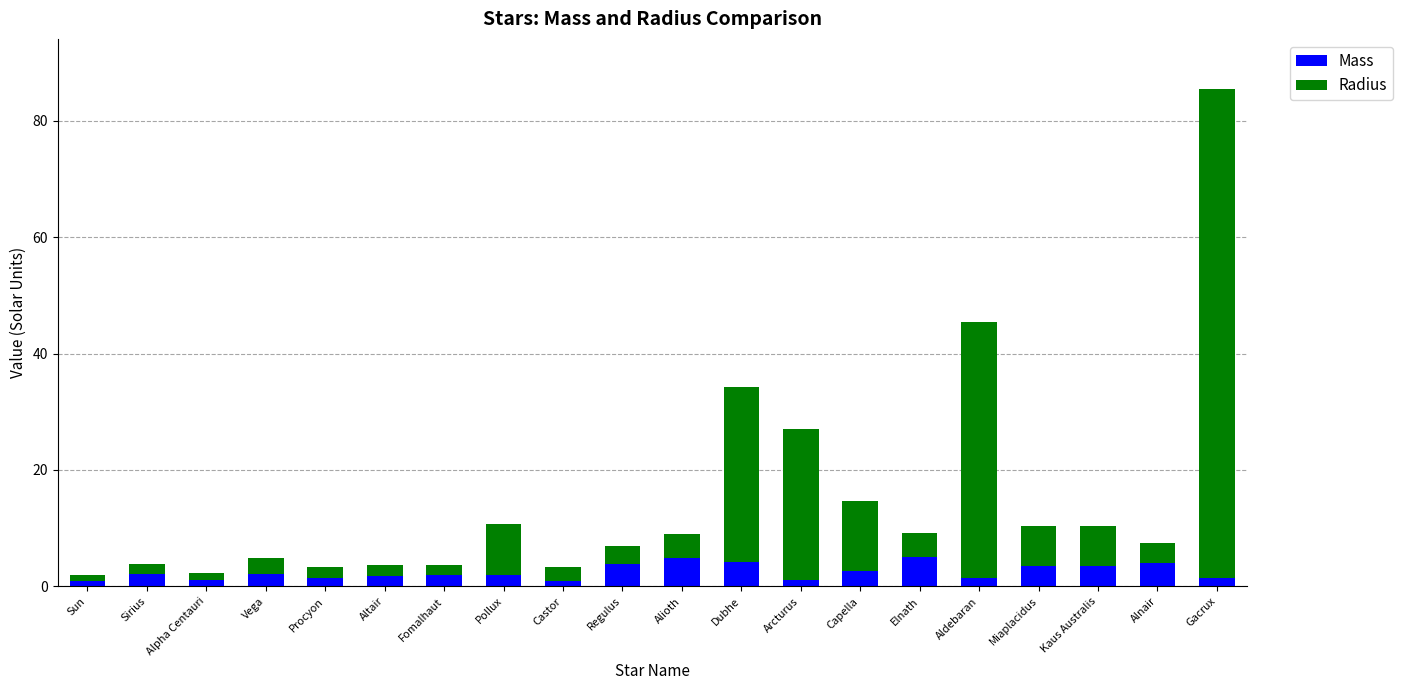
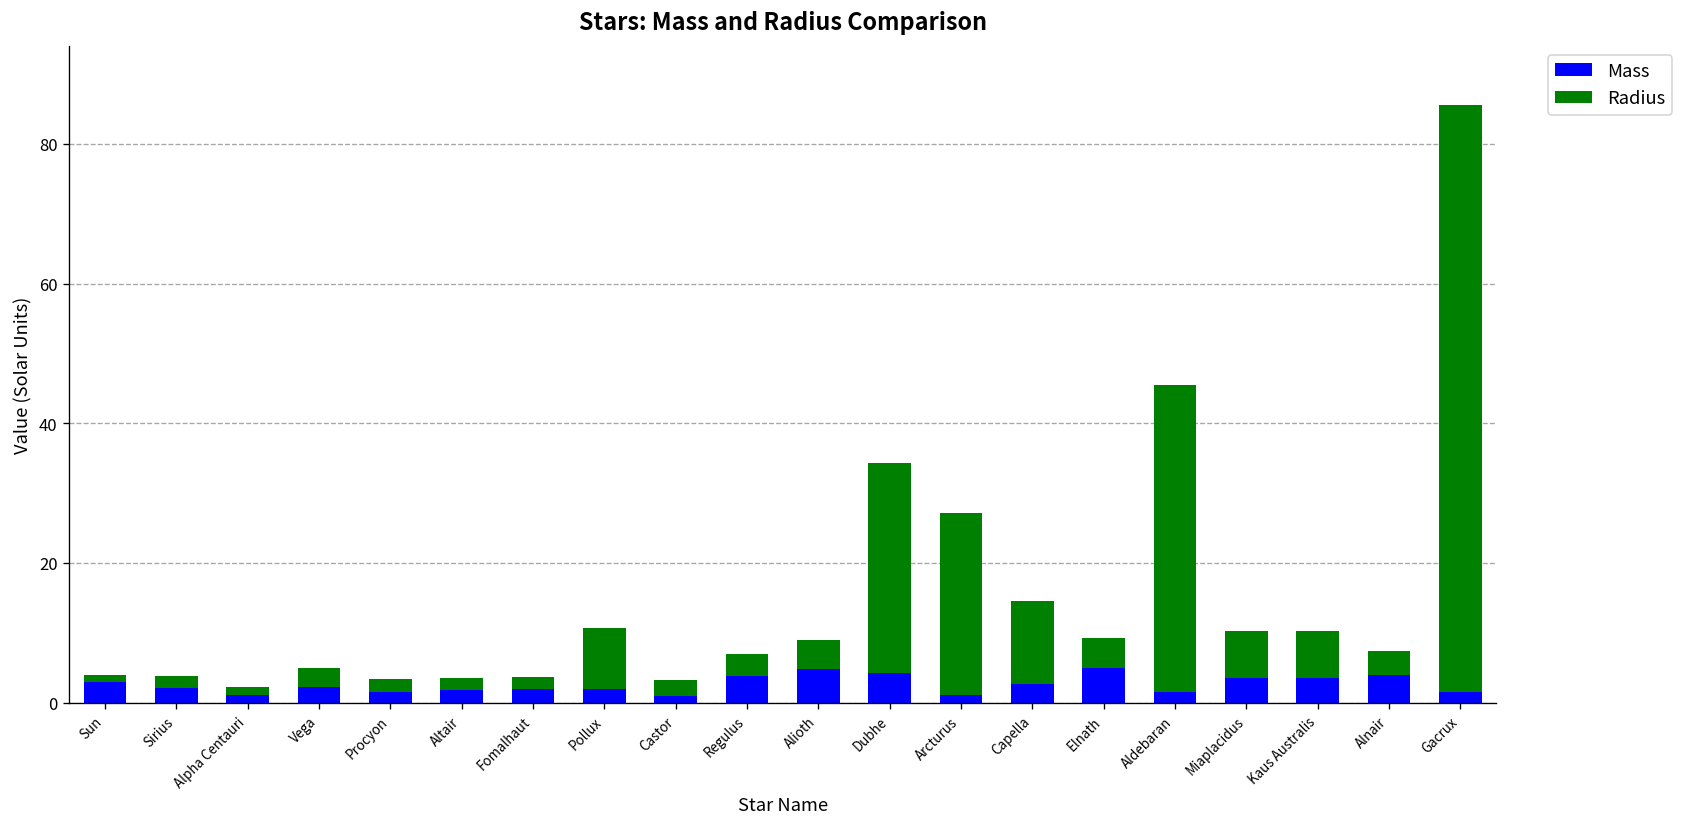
  {
    "Mass": {
-     "Sun": 1,
+     "Sun": 3,
      "Sirius": 2,
      "Alpha Centauri": 1,
      "Vega": 2,
      "Procyon": 2,
      "Altair": 2,
      "Fomalhaut": 2,
      "Pollux": 2,
      "Castor": 1,
      "Regulus": 4,
      "Alioth": 5,
      "Dubhe": 4,
      "Arcturus": 1,
      "Capella": 3,
      "Elnath": 5,
      "Aldebaran": 2,
      "Miaplacidus": 4,
      "Kaus Australis": 4,
      "Alnair": 4,
      "Gacrux": 2
    },
    "Radius": {
      "Sun": 1,
      "Sirius": 2,
      "Alpha Centauri": 1,
      "Vega": 3,
      "Procyon": 2,
      "Altair": 2,
      "Fomalhaut": 2,
      "Pollux": 9,
      "Castor": 2,
      "Regulus": 3,
      "Alioth": 4,
      "Dubhe": 30,
      "Arcturus": 26,
      "Capella": 12,
      "Elnath": 4,
      "Aldebaran": 44,
      "Miaplacidus": 7,
      "Kaus Australis": 7,
      "Alnair": 3,
      "Gacrux": 84
    }
  }
